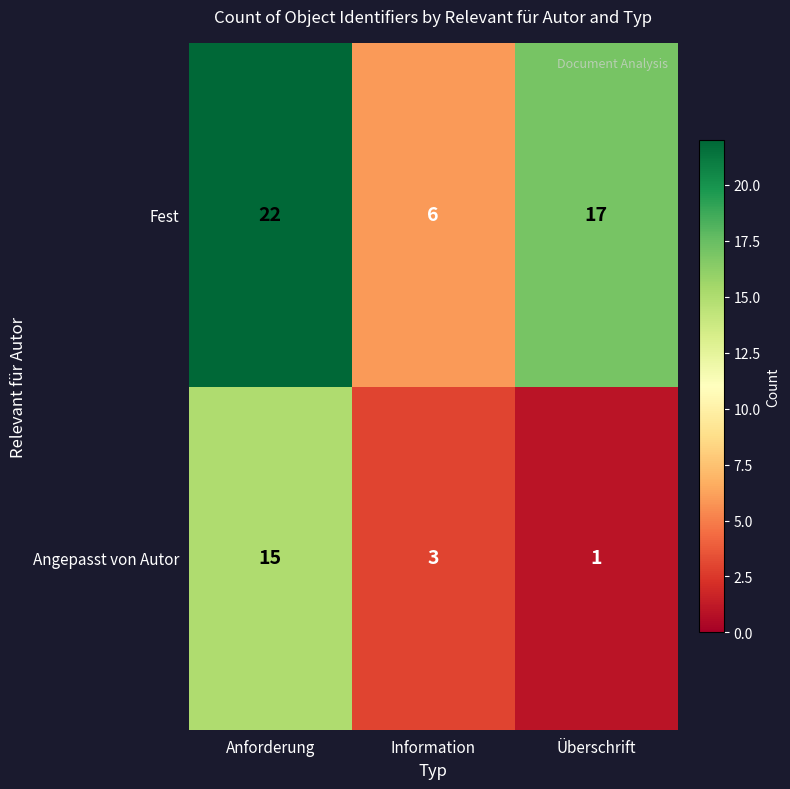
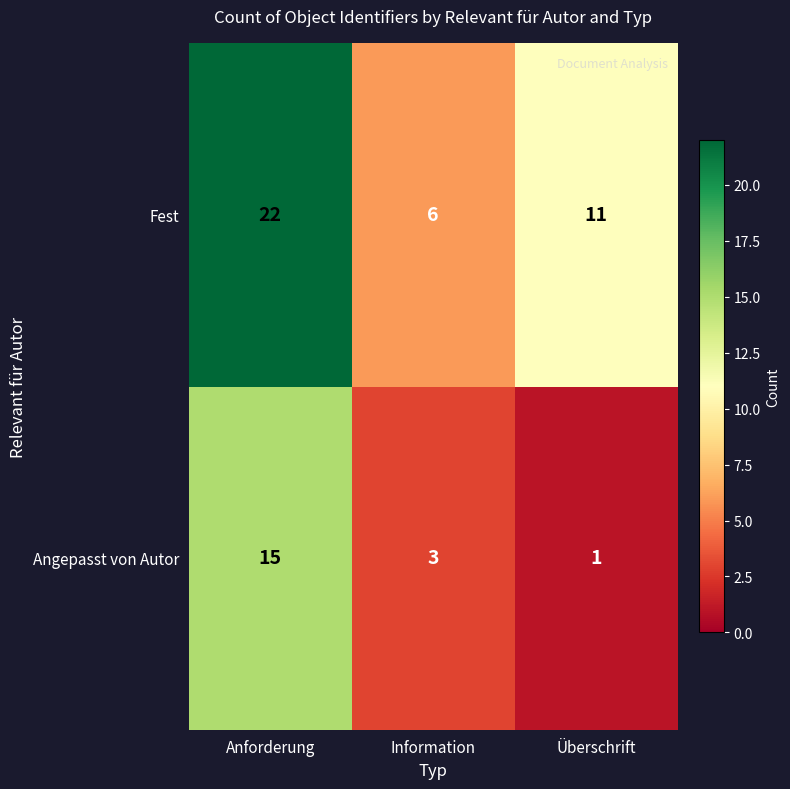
  {
    "Fest": {
      "Anforderung": 22,
      "Information": 6,
-     "Überschrift": 17
+     "Überschrift": 11
    },
    "Angepasst von Autor": {
      "Anforderung": 15,
      "Information": 3,
      "Überschrift": 1
    }
  }
